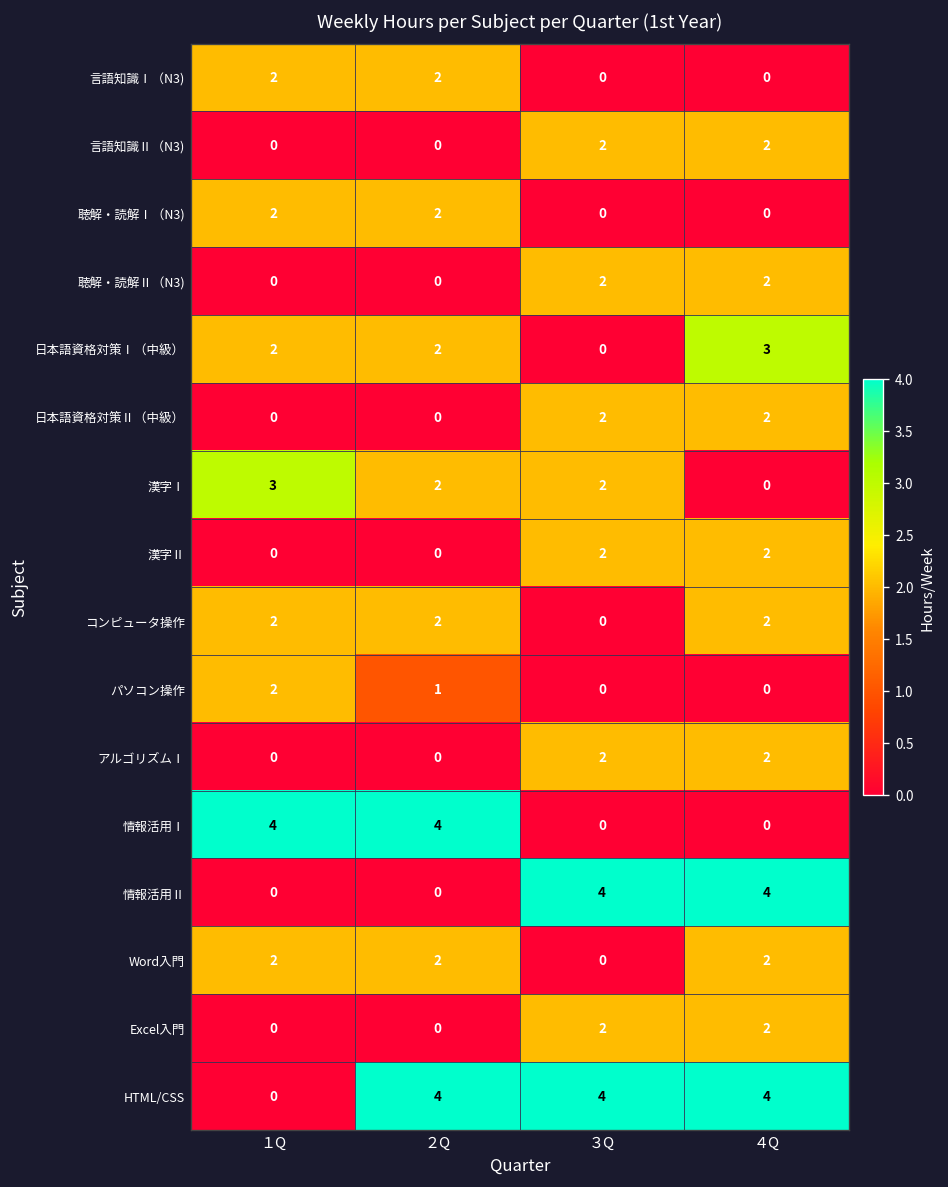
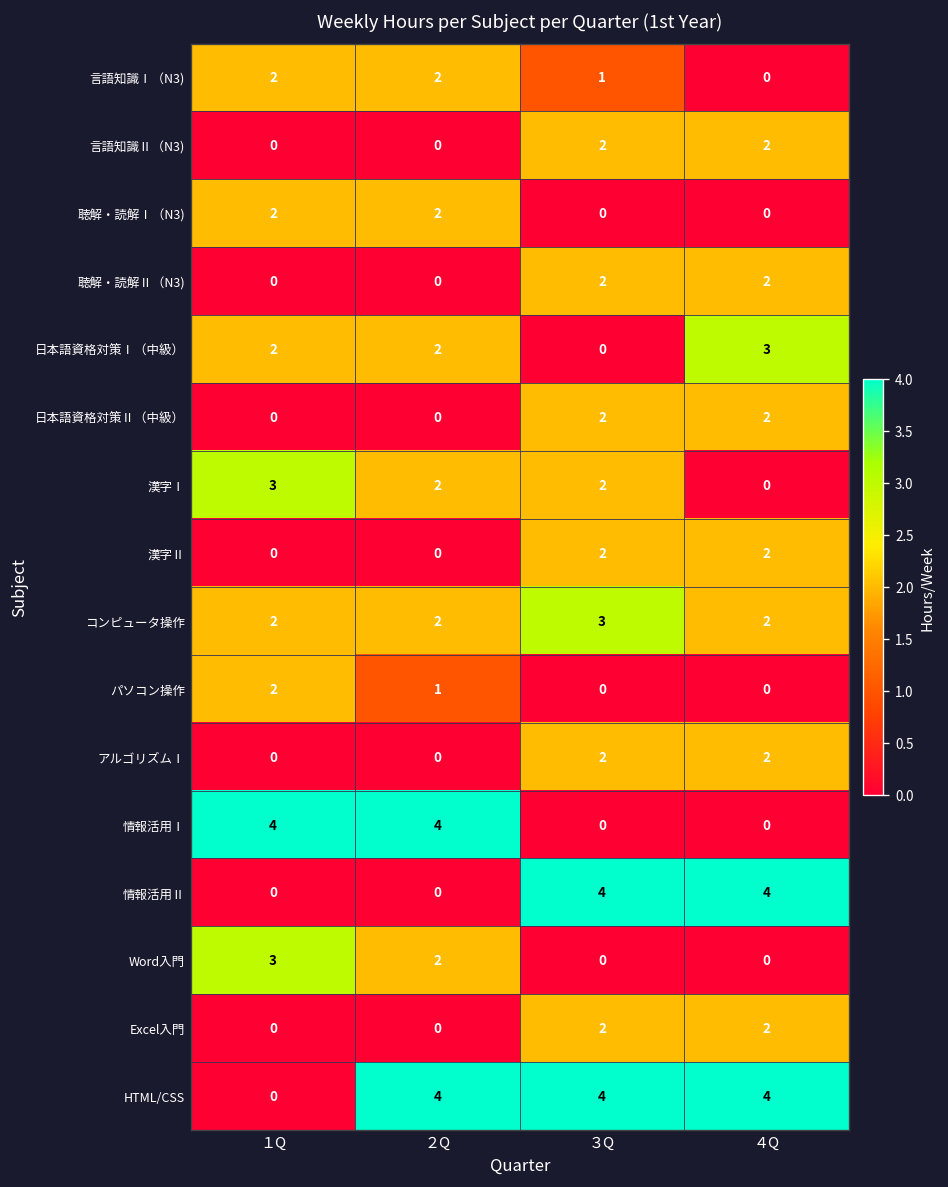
  {
    "言語知識Ⅰ（N3)": {
      "１Q": 2,
      "２Q": 2,
-     "３Q": 0,
+     "３Q": 1,
      "４Q": 0
    },
    "言語知識Ⅱ（N3)": {
      "１Q": 0,
      "２Q": 0,
      "３Q": 2,
      "４Q": 2
    },
    "聴解・読解Ⅰ（N3)": {
      "１Q": 2,
      "２Q": 2,
      "３Q": 0,
      "４Q": 0
    },
    "聴解・読解Ⅱ（N3)": {
      "１Q": 0,
      "２Q": 0,
      "３Q": 2,
      "４Q": 2
    },
    "日本語資格対策Ⅰ（中級）": {
      "１Q": 2,
      "２Q": 2,
      "３Q": 0,
      "４Q": 3
    },
    "日本語資格対策Ⅱ（中級）": {
      "１Q": 0,
      "２Q": 0,
      "３Q": 2,
      "４Q": 2
    },
    "漢字Ⅰ": {
      "１Q": 3,
      "２Q": 2,
      "３Q": 2,
      "４Q": 0
    },
    "漢字Ⅱ": {
      "１Q": 0,
      "２Q": 0,
      "３Q": 2,
      "４Q": 2
    },
    "コンピュータ操作": {
      "１Q": 2,
      "２Q": 2,
-     "３Q": 0,
+     "３Q": 3,
      "４Q": 2
    },
    "パソコン操作": {
      "１Q": 2,
      "２Q": 1,
      "３Q": 0,
      "４Q": 0
    },
    "アルゴリズムⅠ": {
      "１Q": 0,
      "２Q": 0,
      "３Q": 2,
      "４Q": 2
    },
    "情報活用Ⅰ": {
      "１Q": 4,
      "２Q": 4,
      "３Q": 0,
      "４Q": 0
    },
    "情報活用Ⅱ": {
      "１Q": 0,
      "２Q": 0,
      "３Q": 4,
      "４Q": 4
    },
    "Word入門": {
-     "１Q": 2,
+     "１Q": 3,
      "２Q": 2,
      "３Q": 0,
-     "４Q": 2
+     "４Q": 0
    },
    "Excel入門": {
      "１Q": 0,
      "２Q": 0,
      "３Q": 2,
      "４Q": 2
    },
    "HTML/CSS": {
      "１Q": 0,
      "２Q": 4,
      "３Q": 4,
      "４Q": 4
    }
  }
